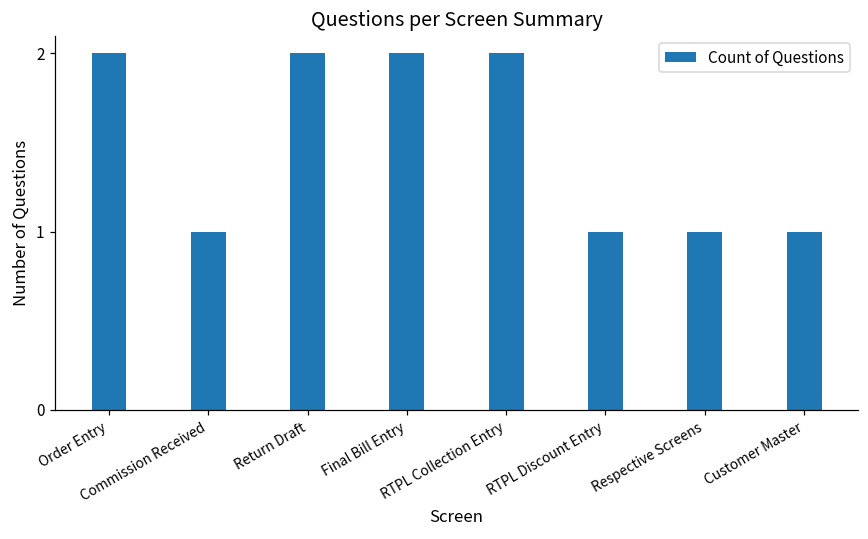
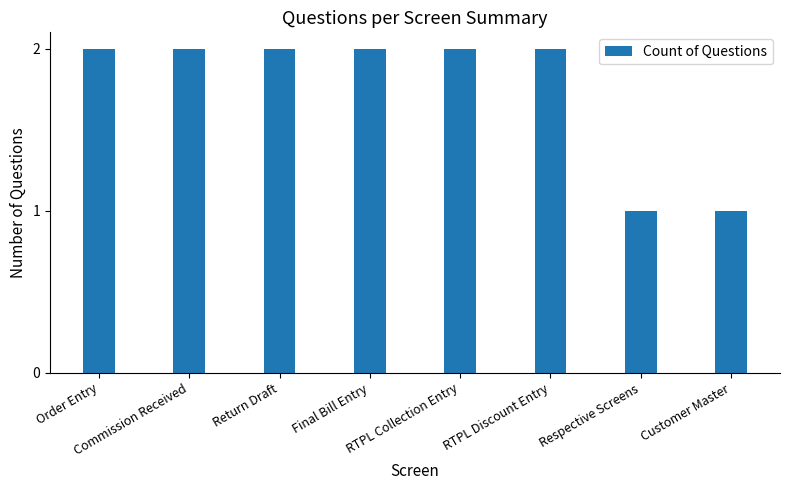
  {
    "Order Entry": 2,
-   "Commission Received": 1,
+   "Commission Received": 2,
    "Return Draft": 2,
    "Final Bill Entry": 2,
    "RTPL Collection Entry": 2,
-   "RTPL Discount Entry": 1,
+   "RTPL Discount Entry": 2,
    "Respective Screens": 1,
    "Customer Master": 1
  }
